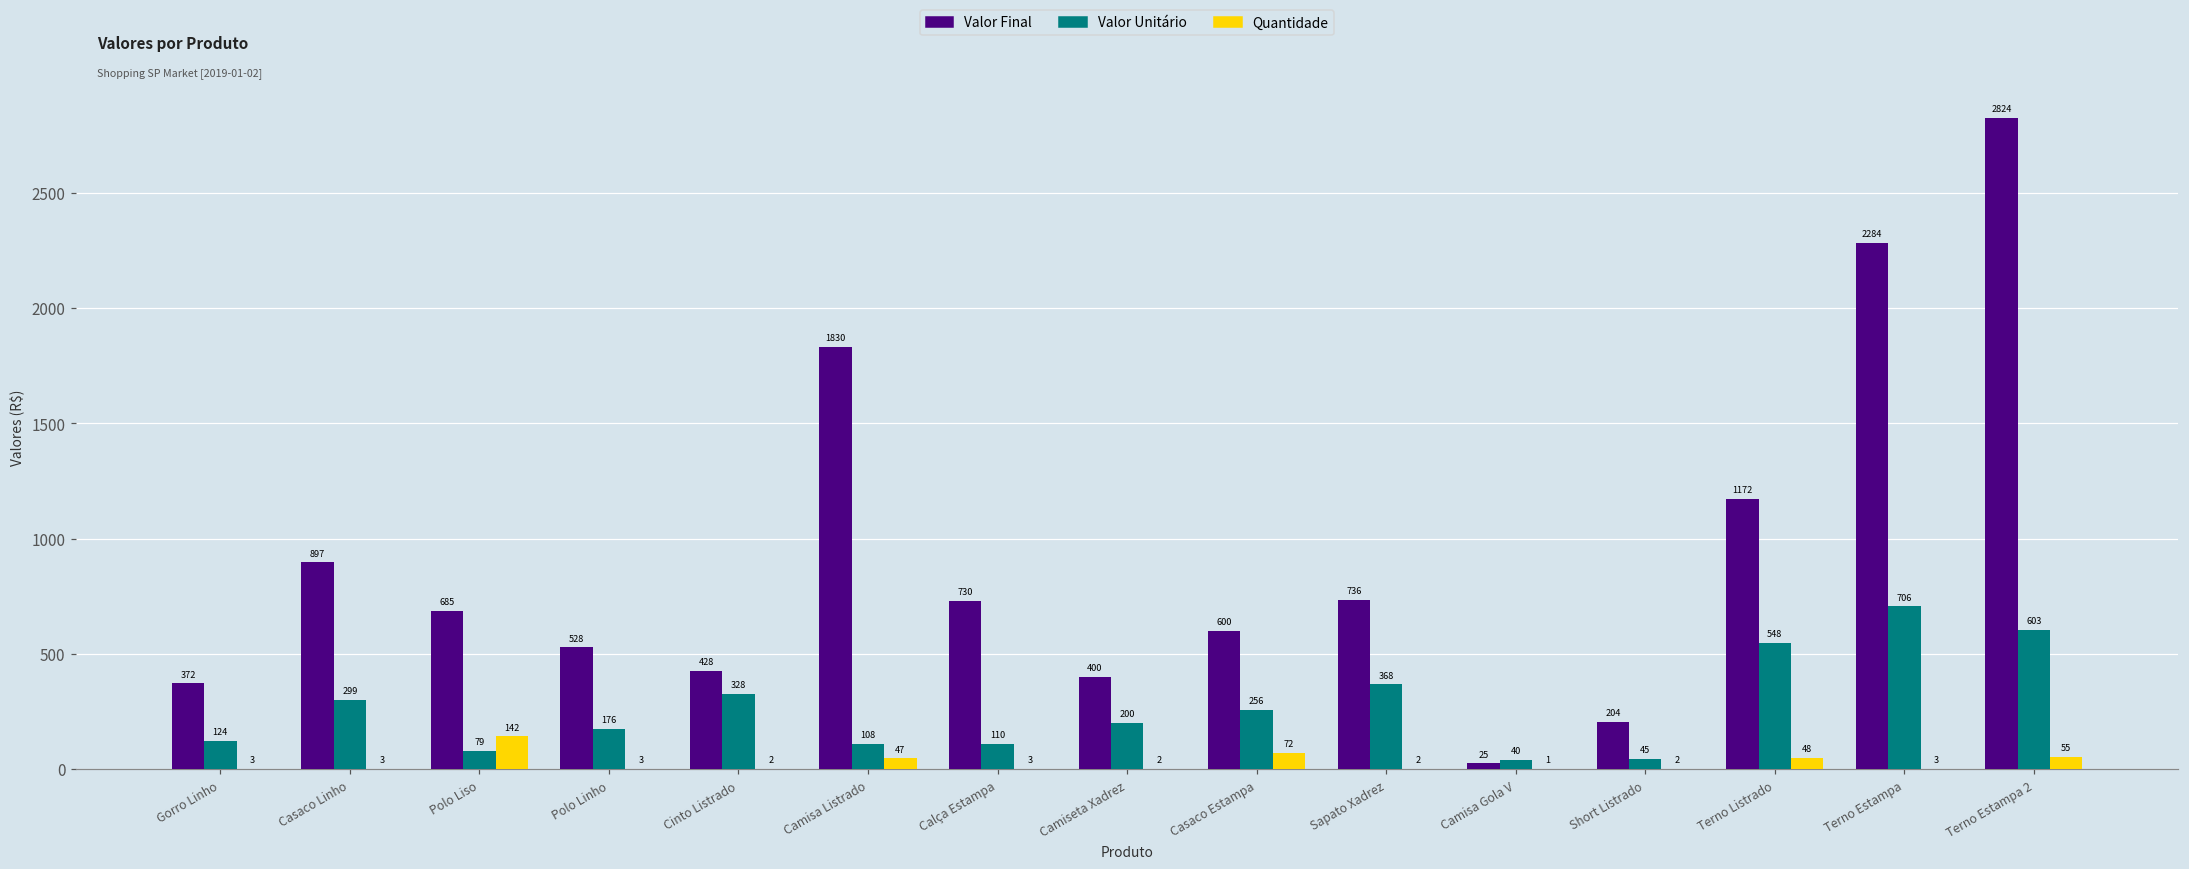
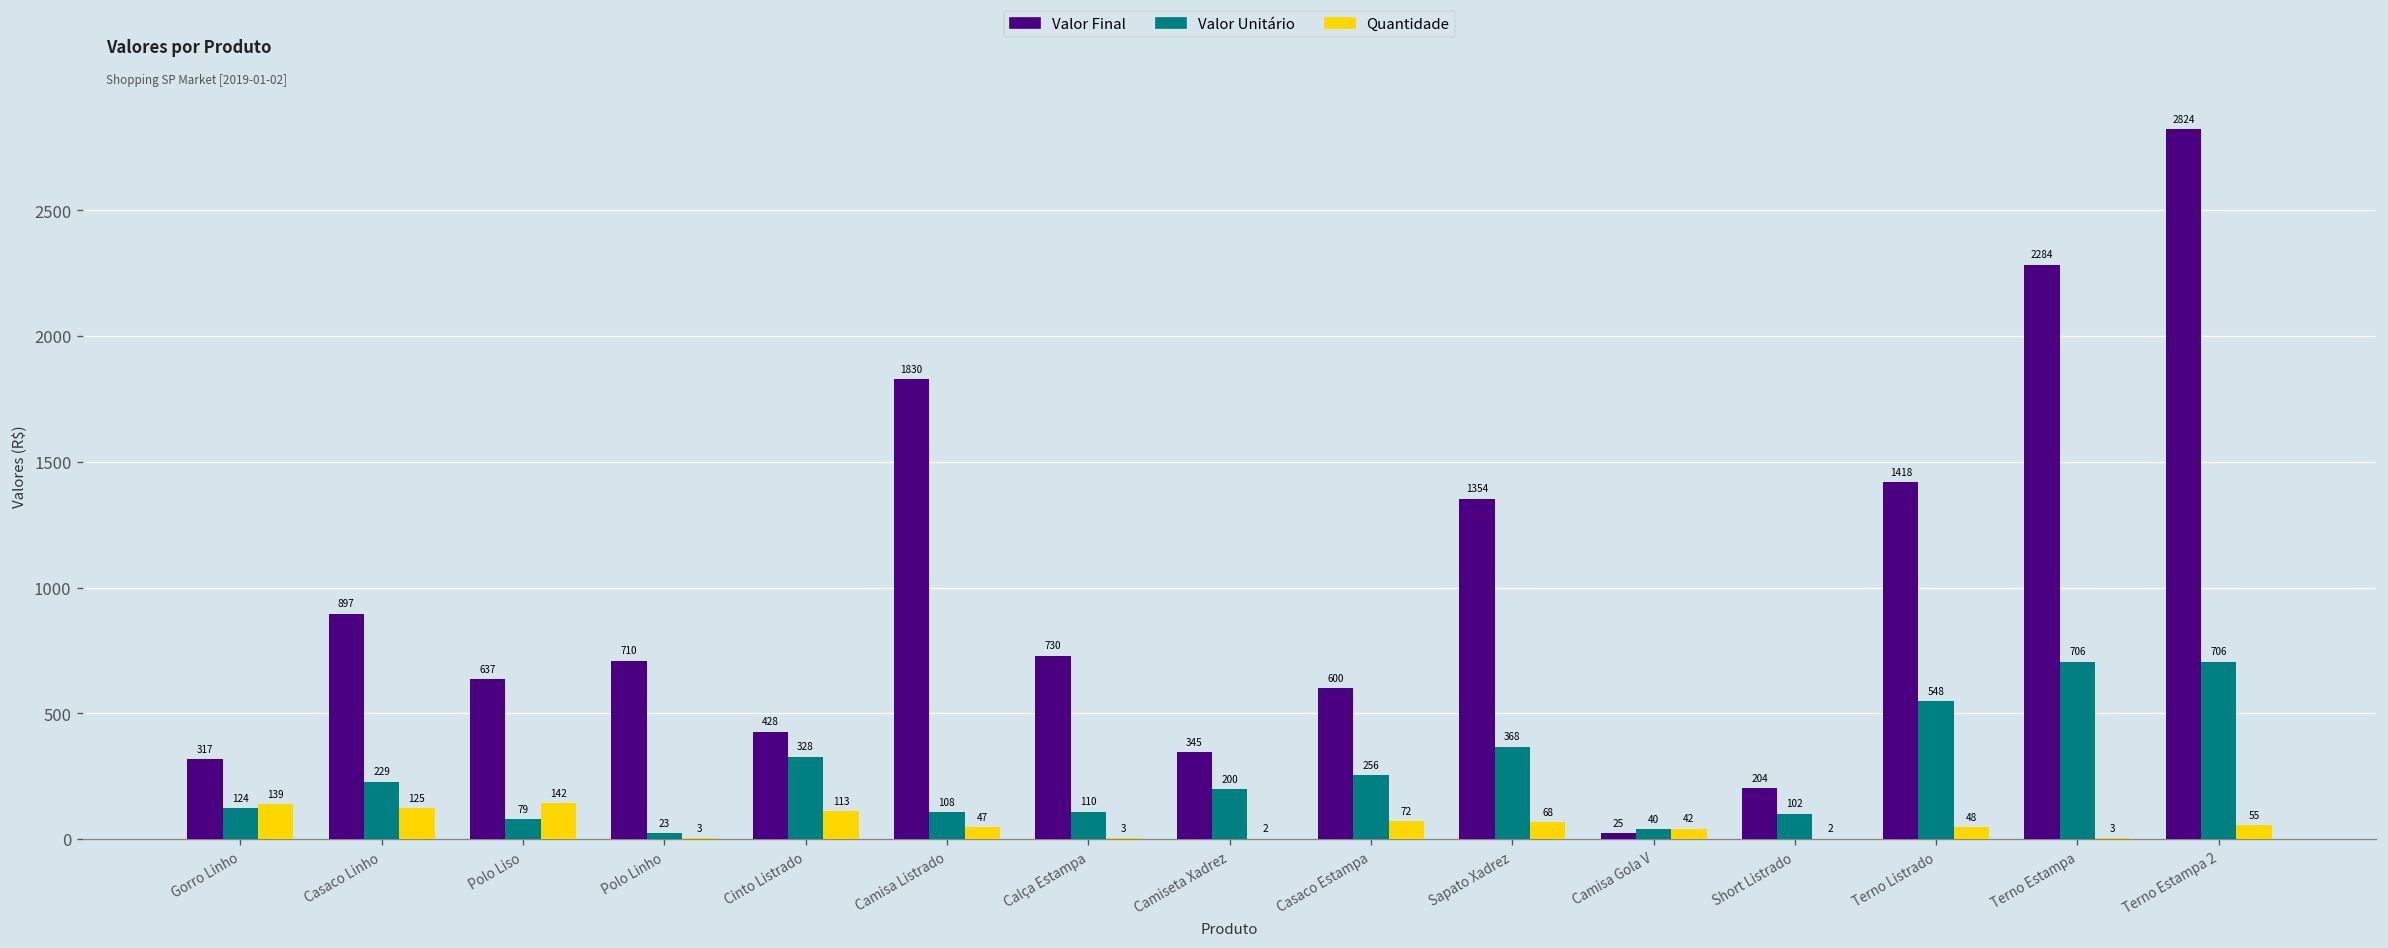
  {
    "Valor Final": {
-     "Gorro Linho": 372,
+     "Gorro Linho": 317,
      "Casaco Linho": 897,
-     "Polo Liso": 685,
-     "Polo Linho": 528,
+     "Polo Liso": 637,
+     "Polo Linho": 710,
      "Cinto Listrado": 428,
      "Camisa Listrado": 1830,
      "Calça Estampa": 730,
-     "Camiseta Xadrez": 400,
+     "Camiseta Xadrez": 345,
      "Casaco Estampa": 600,
-     "Sapato Xadrez": 736,
+     "Sapato Xadrez": 1354,
      "Camisa Gola V": 25,
      "Short Listrado": 204,
-     "Terno Listrado": 1172,
+     "Terno Listrado": 1418,
      "Terno Estampa": 2284,
      "Terno Estampa 2": 2824
    },
    "Valor Unitário": {
      "Gorro Linho": 124,
-     "Casaco Linho": 299,
+     "Casaco Linho": 229,
      "Polo Liso": 79,
-     "Polo Linho": 176,
+     "Polo Linho": 23,
      "Cinto Listrado": 328,
      "Camisa Listrado": 108,
      "Calça Estampa": 110,
      "Camiseta Xadrez": 200,
      "Casaco Estampa": 256,
      "Sapato Xadrez": 368,
      "Camisa Gola V": 40,
-     "Short Listrado": 45,
+     "Short Listrado": 102,
      "Terno Listrado": 548,
      "Terno Estampa": 706,
-     "Terno Estampa 2": 603
+     "Terno Estampa 2": 706
    },
    "Quantidade": {
-     "Gorro Linho": 3,
-     "Casaco Linho": 3,
+     "Gorro Linho": 139,
+     "Casaco Linho": 125,
      "Polo Liso": 142,
      "Polo Linho": 3,
-     "Cinto Listrado": 2,
+     "Cinto Listrado": 113,
      "Camisa Listrado": 47,
      "Calça Estampa": 3,
      "Camiseta Xadrez": 2,
      "Casaco Estampa": 72,
-     "Sapato Xadrez": 2,
-     "Camisa Gola V": 1,
+     "Sapato Xadrez": 68,
+     "Camisa Gola V": 42,
      "Short Listrado": 2,
      "Terno Listrado": 48,
      "Terno Estampa": 3,
      "Terno Estampa 2": 55
    }
  }
